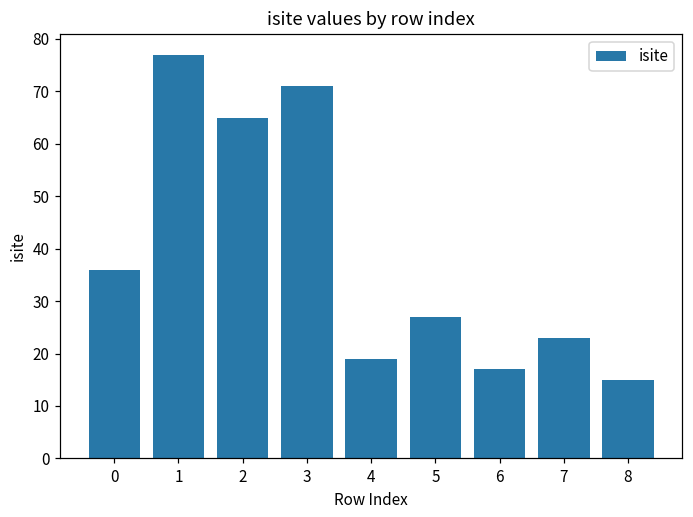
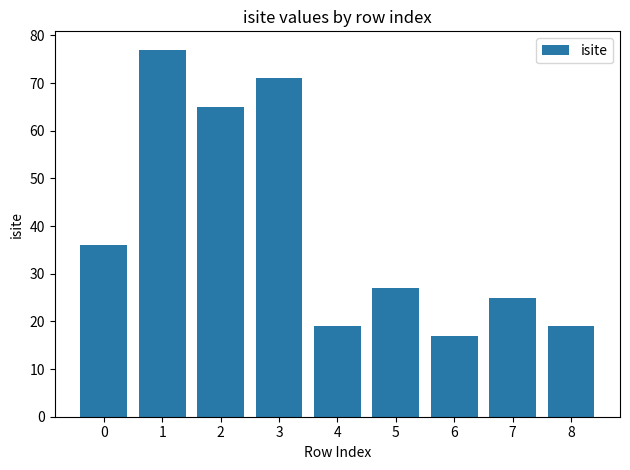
  {
    "0": 36,
    "1": 77,
    "2": 65,
    "3": 71,
    "4": 19,
    "5": 27,
    "6": 17,
-   "7": 23,
-   "8": 15
+   "7": 25,
+   "8": 19
  }
